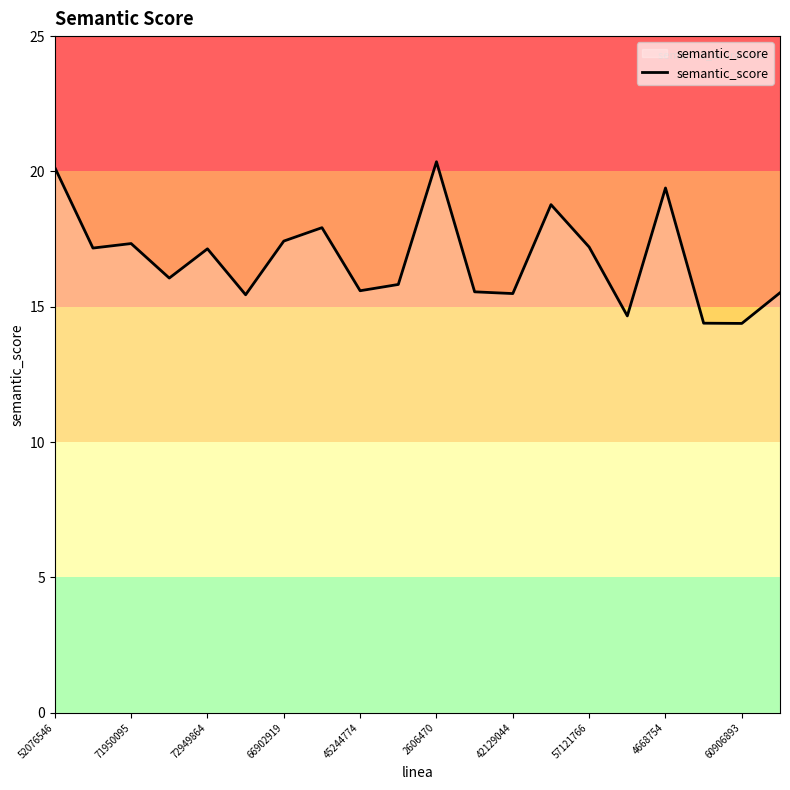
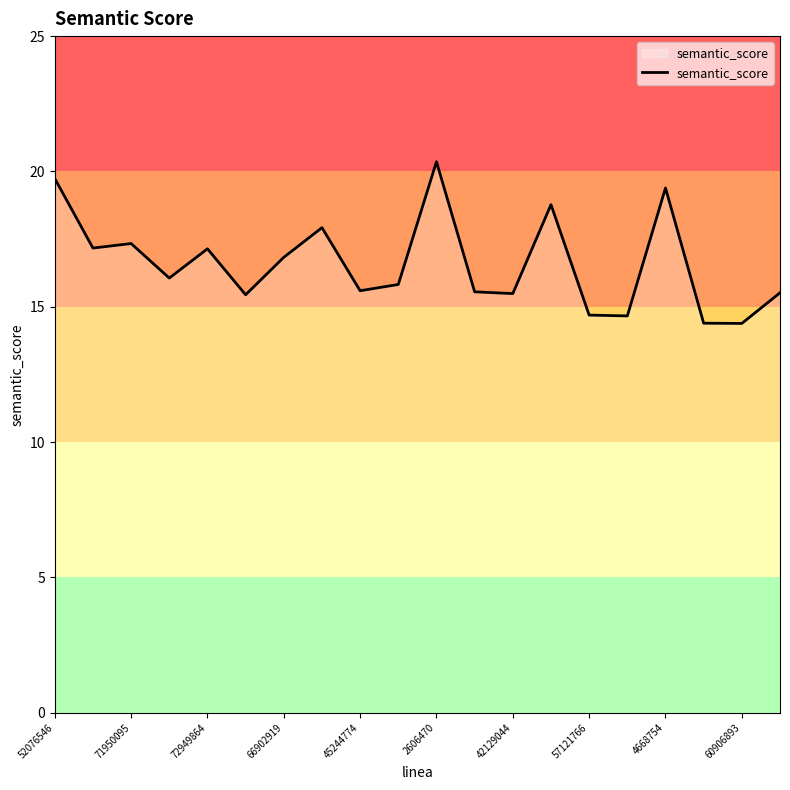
  {
-   "52076546": 20.1,
+   "52076546": 19.7,
    "71950095": 17.3,
    "72949864": 17.1,
-   "66902919": 17.4,
+   "66902919": 16.8,
    "45244774": 15.6,
    "2606470": 20.4,
    "42129044": 15.5,
-   "57121766": 17.2,
+   "57121766": 14.7,
    "4668754": 19.4,
    "60906893": 14.4
  }
